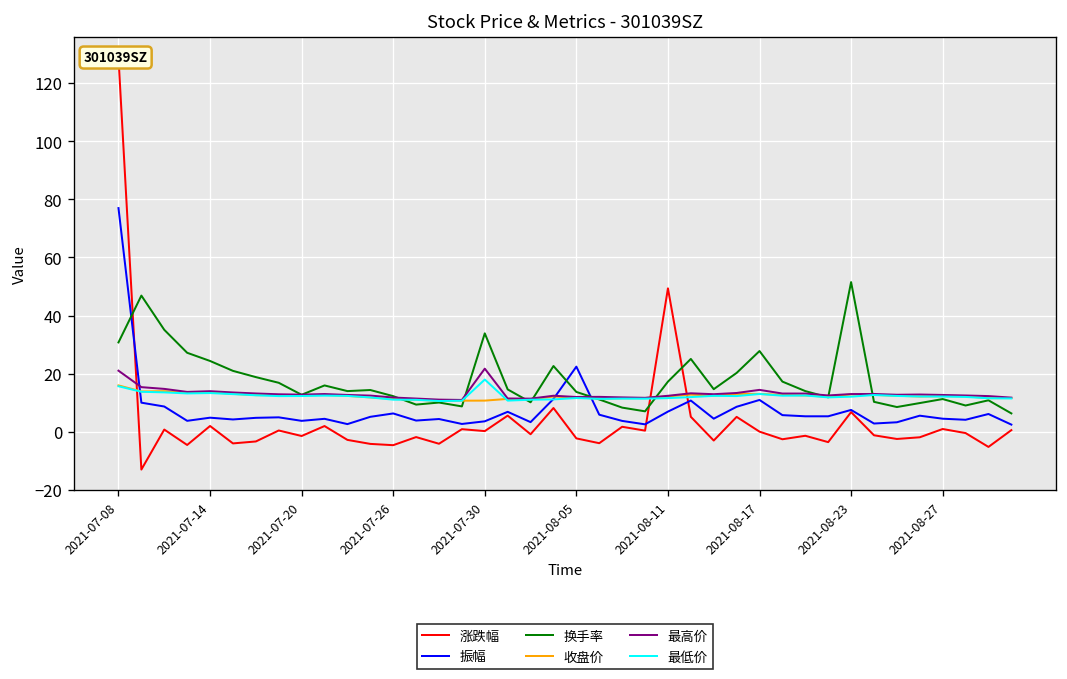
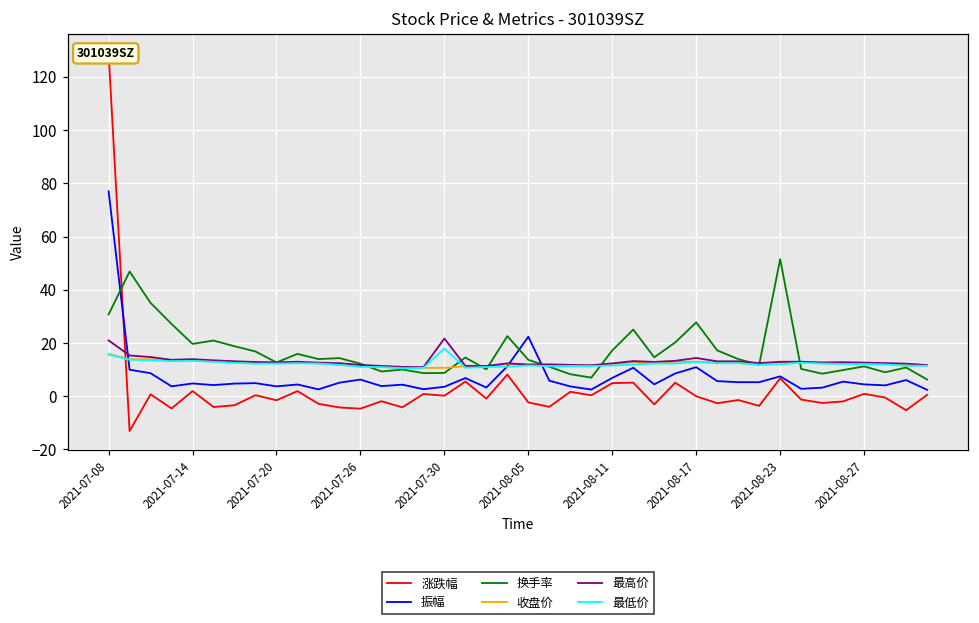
  {
    "涨跌幅": {
      "2021-07-14": 2,
      "2021-07-20": -2,
      "2021-07-26": -5,
      "2021-07-30": 0,
      "2021-08-05": -2,
-     "2021-08-11": 49,
+     "2021-08-11": 5,
      "2021-08-17": 0,
      "2021-08-27": 1
    },
    "振幅": {
      "2021-07-08": 77,
      "2021-07-14": 5,
      "2021-07-20": 4,
      "2021-07-26": 6,
      "2021-07-30": 4,
      "2021-08-05": 22,
      "2021-08-11": 7,
      "2021-08-17": 11,
      "2021-08-27": 4
    },
    "换手率": {
      "2021-07-08": 31,
-     "2021-07-14": 24,
-     "2021-07-30": 34,
+     "2021-07-14": 20,
+     "2021-07-30": 9,
      "2021-08-05": 14,
      "2021-08-11": 17,
      "2021-08-17": 28,
      "2021-08-23": 52
    },
    "收盘价": {
      "2021-07-30": 11
    },
    "最高价": {
      "2021-07-08": 21,
      "2021-07-30": 22,
      "2021-08-17": 14
    },
    "最低价": {
      "2021-07-30": 18
    }
  }
